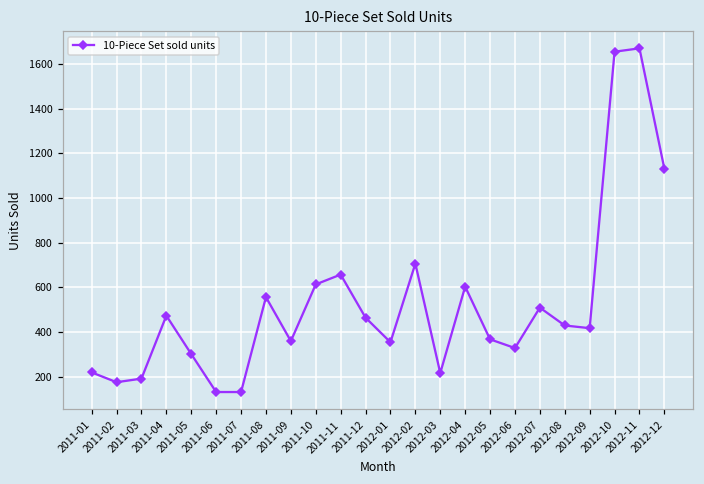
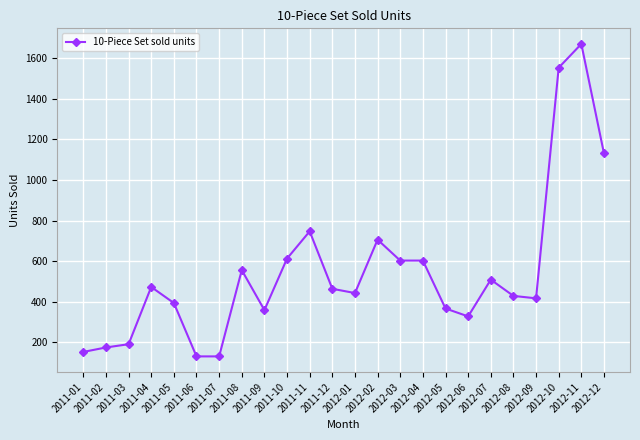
  {
-   "2011-01": 220,
+   "2011-01": 150,
    "2011-02": 180,
    "2011-03": 190,
    "2011-04": 470,
-   "2011-05": 300,
+   "2011-05": 390,
    "2011-06": 130,
    "2011-07": 130,
    "2011-08": 560,
    "2011-09": 360,
    "2011-10": 610,
-   "2011-11": 660,
+   "2011-11": 750,
    "2011-12": 460,
-   "2012-01": 350,
+   "2012-01": 440,
    "2012-02": 710,
-   "2012-03": 220,
+   "2012-03": 600,
    "2012-04": 600,
    "2012-05": 370,
    "2012-06": 330,
    "2012-07": 510,
    "2012-08": 430,
    "2012-09": 420,
-   "2012-10": 1660,
+   "2012-10": 1550,
    "2012-11": 1670,
    "2012-12": 1130
  }
